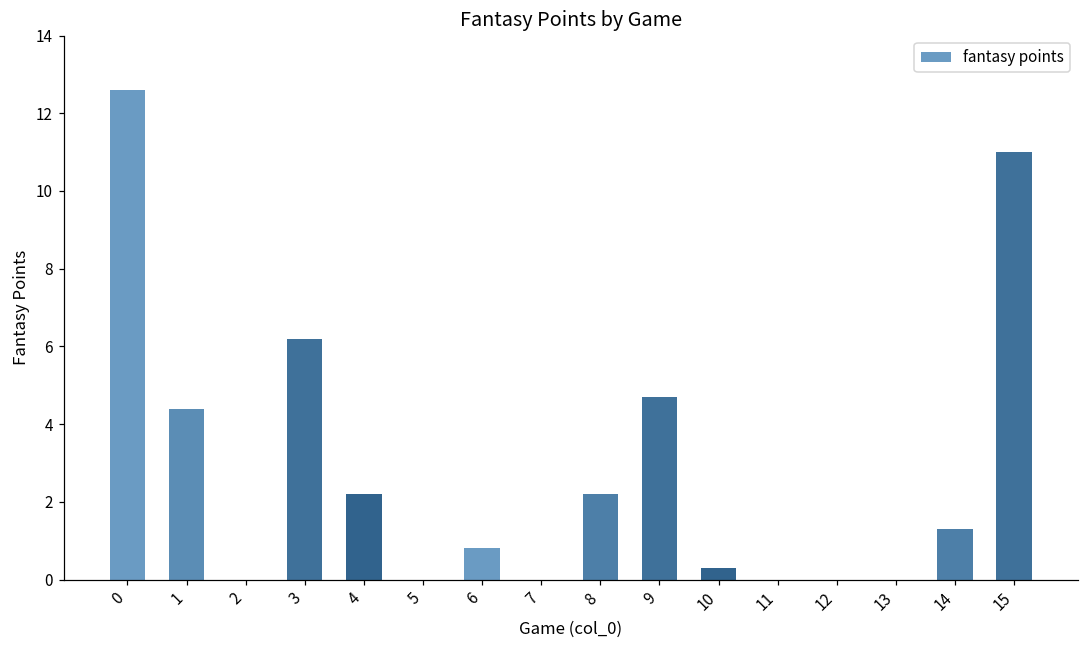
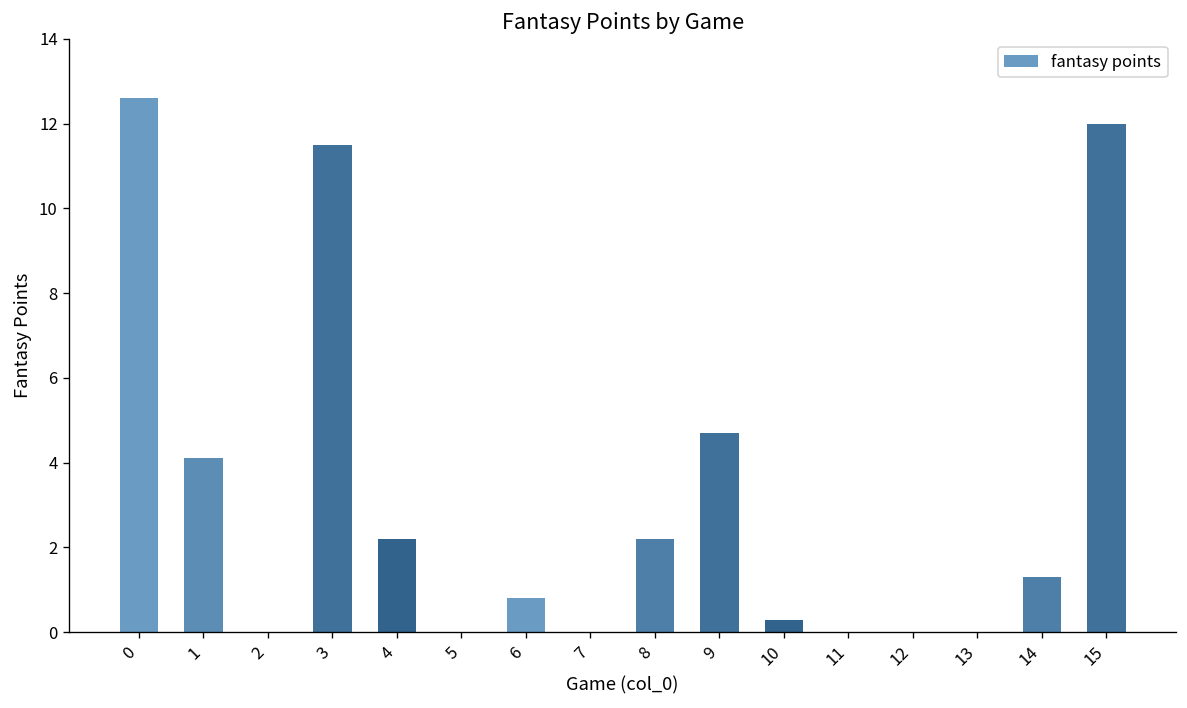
  {
    "0": 12.6,
-   "1": 4.4,
+   "1": 4.1,
    "2": 0.0,
-   "3": 6.2,
+   "3": 11.5,
    "4": 2.2,
    "5": 0.0,
    "6": 0.8,
    "7": 0.0,
    "8": 2.2,
    "9": 4.7,
    "10": 0.3,
    "11": 0.0,
    "12": 0.0,
    "13": 0.0,
    "14": 1.3,
-   "15": 11
+   "15": 12
  }
